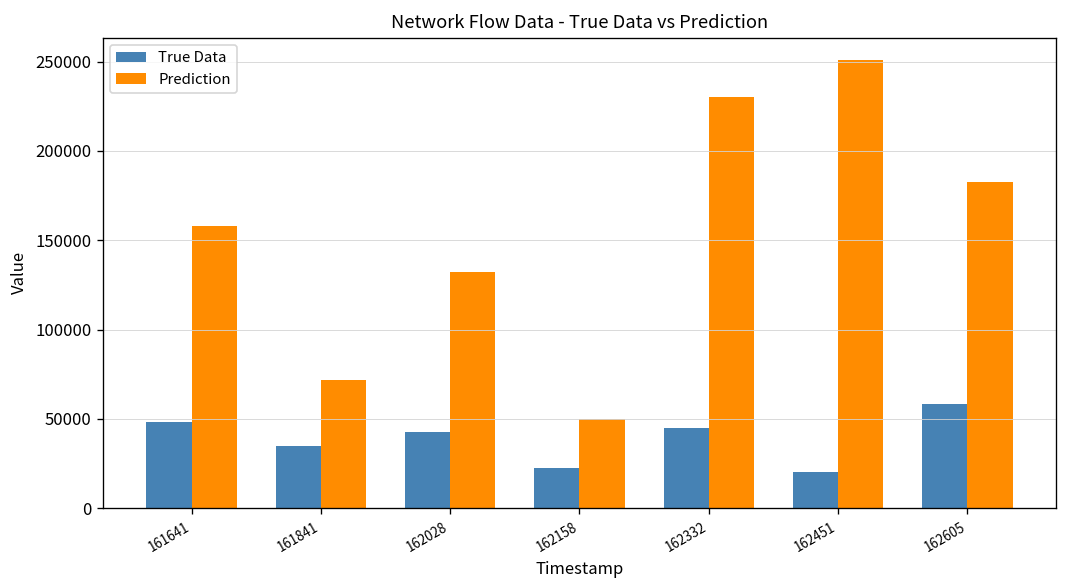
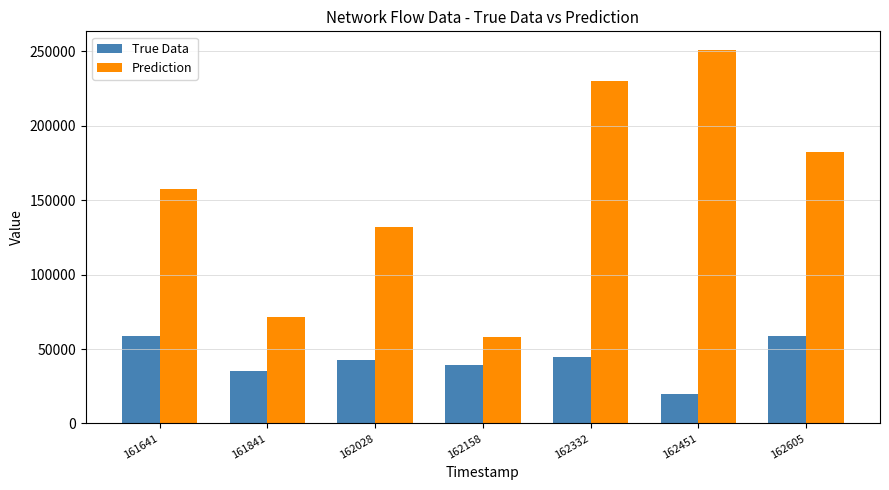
  {
    "True Data": {
-     "161641": 48000,
+     "161641": 59000,
      "161841": 35000,
      "162028": 43000,
-     "162158": 22000,
+     "162158": 40000,
      "162332": 45000,
      "162451": 20000,
      "162605": 59000
    },
    "Prediction": {
      "161641": 158000,
      "161841": 72000,
      "162028": 132000,
-     "162158": 50000,
+     "162158": 58000,
      "162332": 230000,
      "162451": 251000,
      "162605": 183000
    }
  }
